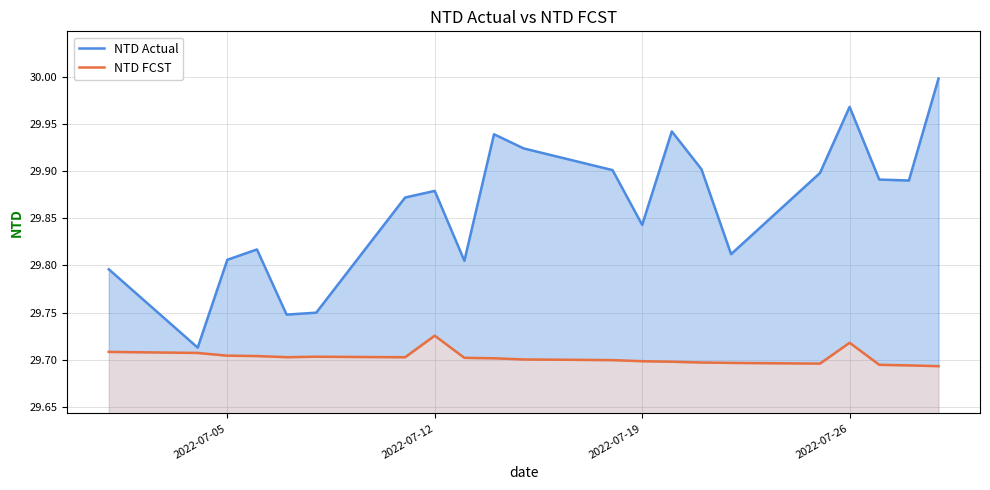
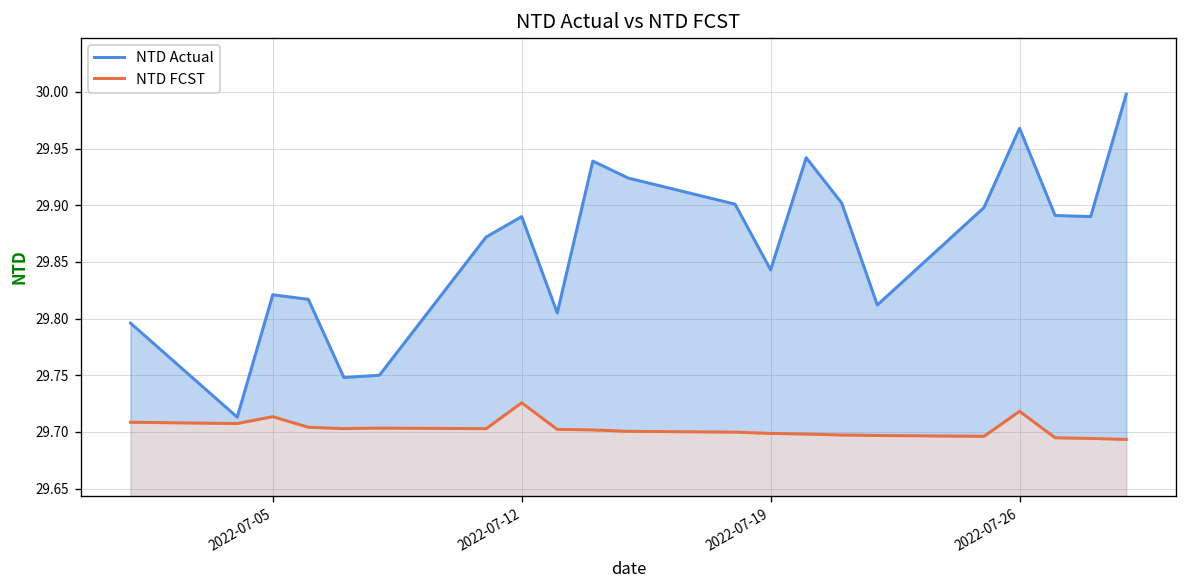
  {
    "NTD Actual": {
-     "2022-07-05": 29.81,
-     "2022-07-12": 29.88,
+     "2022-07-05": 29.82,
+     "2022-07-12": 29.89,
      "2022-07-19": 29.84,
      "2022-07-26": 29.97
    },
    "NTD FCST": {
-     "2022-07-05": 29.70,
+     "2022-07-05": 29.71,
      "2022-07-12": 29.73,
      "2022-07-19": 29.70,
      "2022-07-26": 29.72
    }
  }
